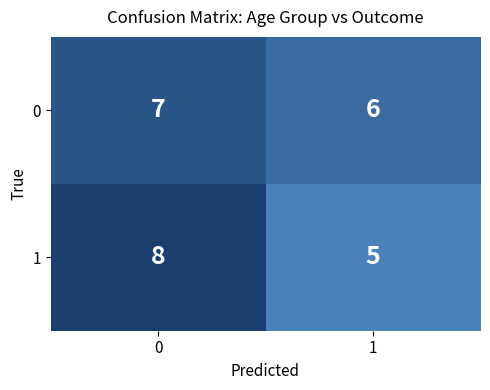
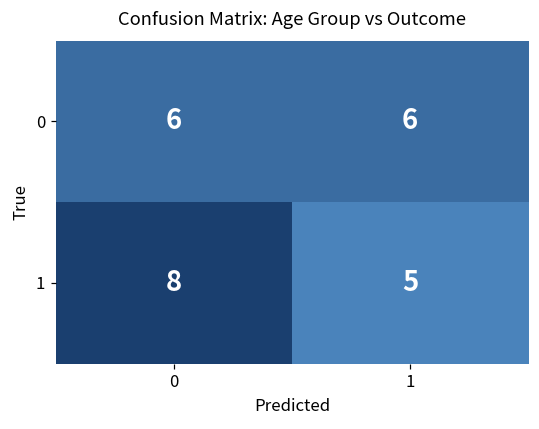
  {
    "0": {
-     "0": 7,
+     "0": 6,
      "1": 6
    },
    "1": {
      "0": 8,
      "1": 5
    }
  }
